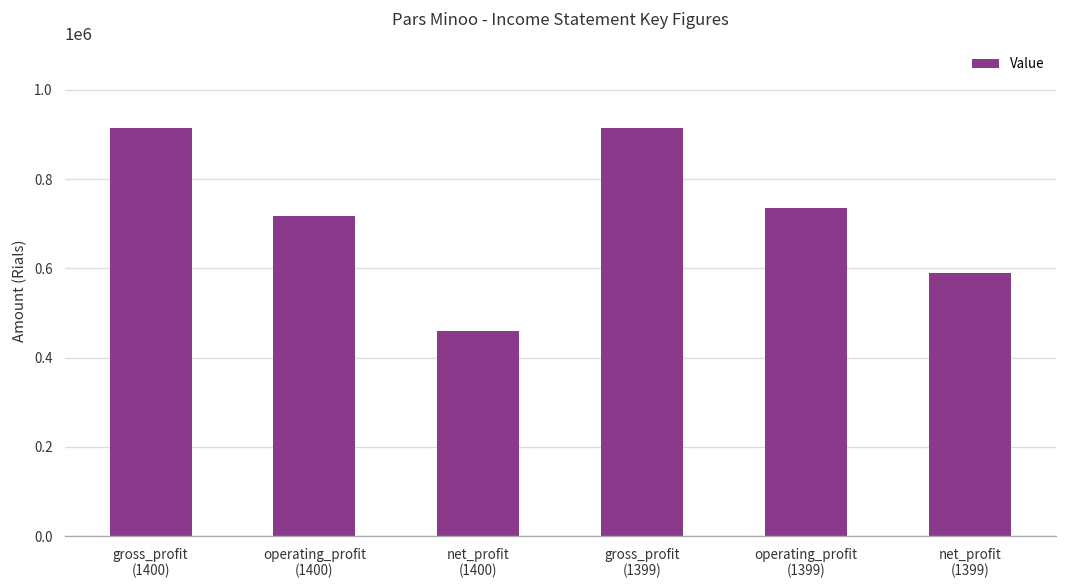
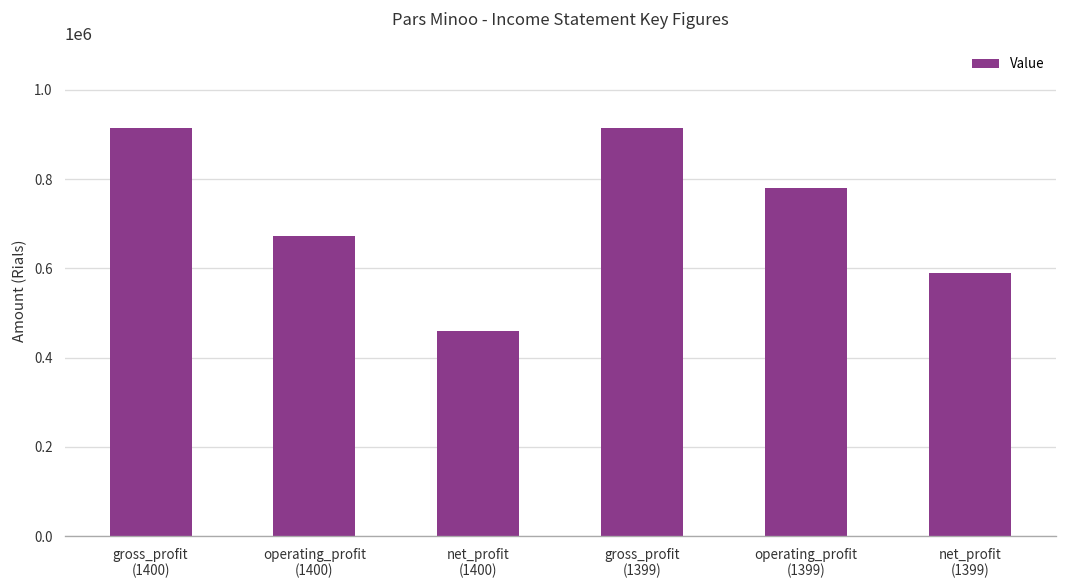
  {
    "gross_profit (1400)": 910000,
-   "operating_profit (1400)": 720000,
+   "operating_profit (1400)": 670000,
    "net_profit (1400)": 460000,
    "gross_profit (1399)": 910000,
-   "operating_profit (1399)": 740000,
+   "operating_profit (1399)": 780000,
    "net_profit (1399)": 590000
  }
